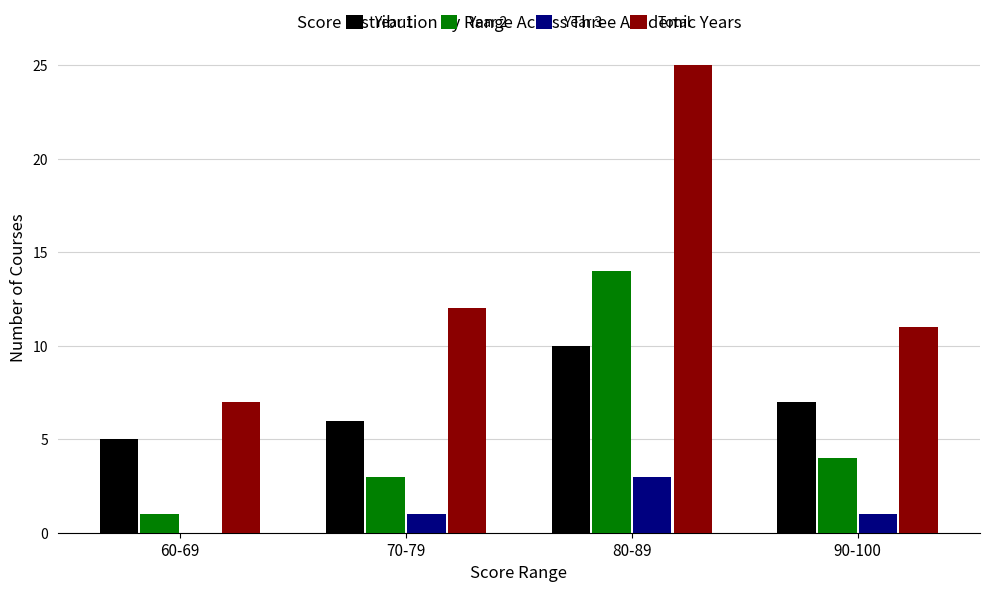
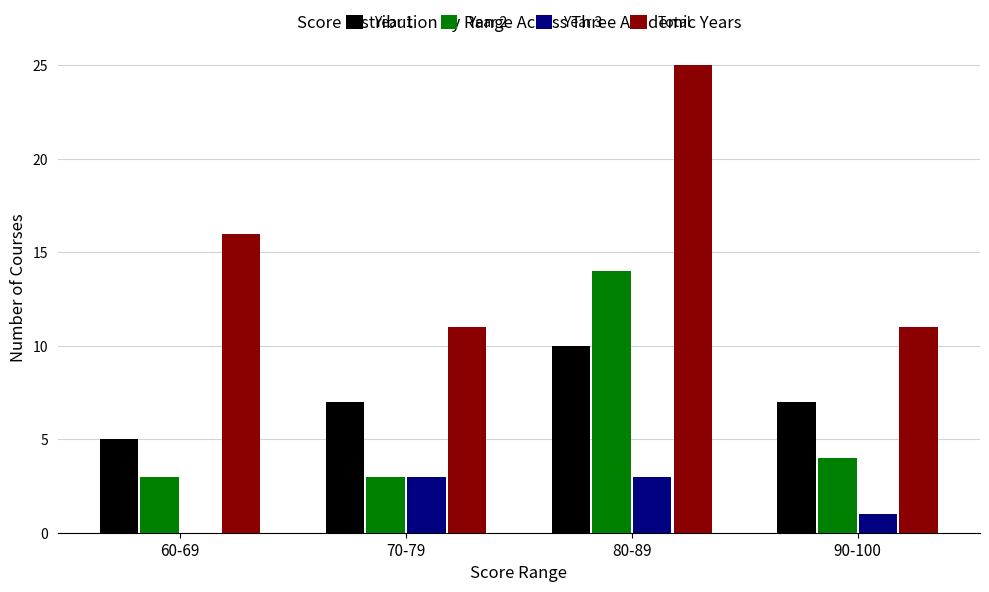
  {
    "Year 1": {
      "60-69": 5,
-     "70-79": 6,
+     "70-79": 7,
      "80-89": 10,
      "90-100": 7
    },
    "Year 2": {
-     "60-69": 1,
+     "60-69": 3,
      "70-79": 3,
      "80-89": 14,
      "90-100": 4
    },
    "Year 3": {
      "60-69": 0,
-     "70-79": 1,
+     "70-79": 3,
      "80-89": 3,
      "90-100": 1
    },
    "Total": {
-     "60-69": 7,
-     "70-79": 12,
+     "60-69": 16,
+     "70-79": 11,
      "80-89": 25,
      "90-100": 11
    }
  }
